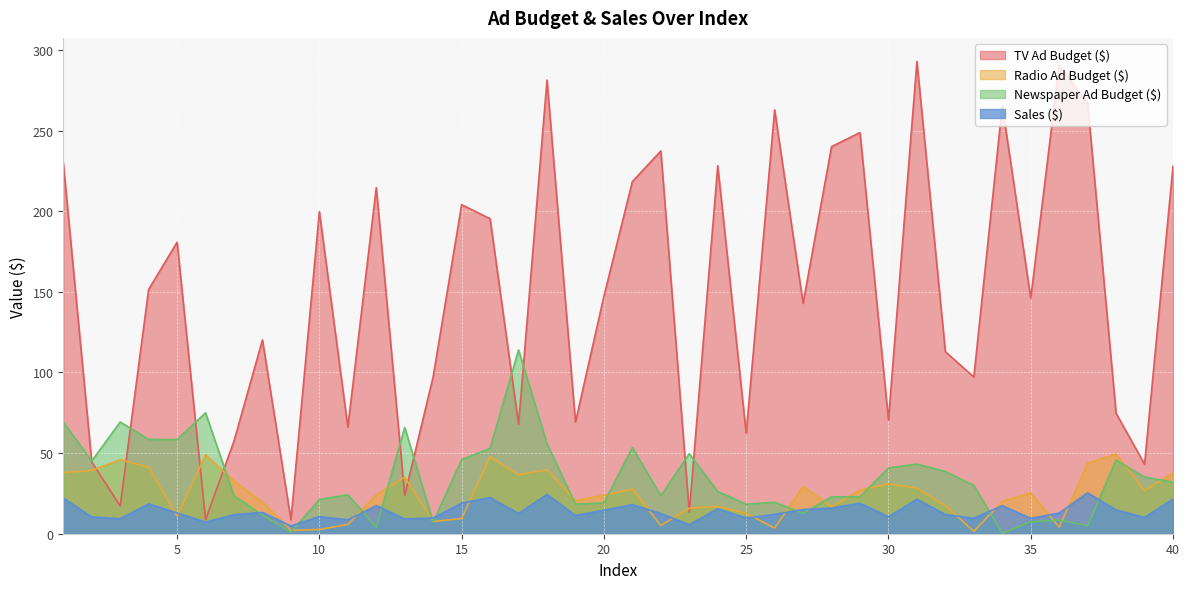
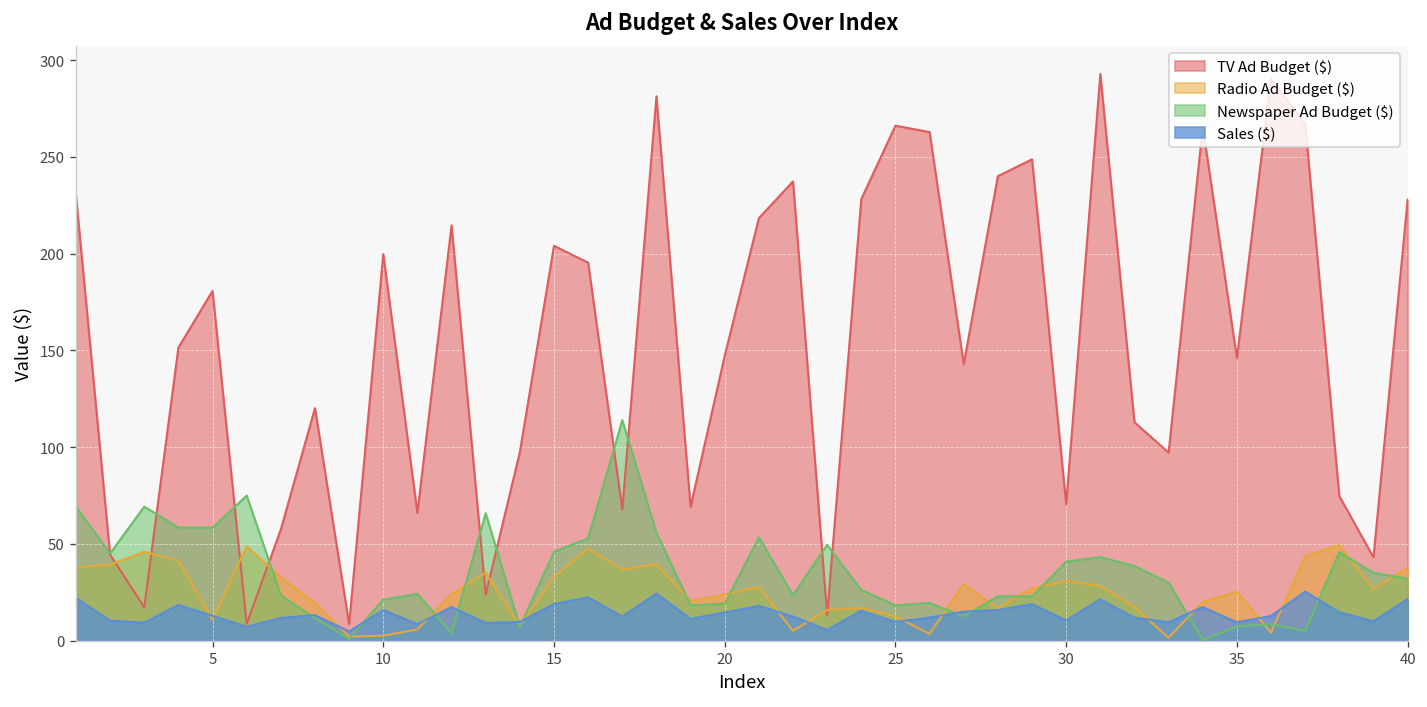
  {
    "TV Ad Budget ($)": {
      "5": 181,
      "10": 200,
      "15": 204,
      "20": 147,
-     "25": 62,
+     "25": 266,
      "30": 71,
      "35": 146,
      "40": 228
    },
    "Radio Ad Budget ($)": {
      "5": 11,
      "10": 3,
-     "15": 9,
+     "15": 33,
      "20": 24,
      "25": 13,
      "30": 31,
      "35": 25,
      "40": 38
    },
    "Newspaper Ad Budget ($)": {
      "5": 58,
      "10": 21,
      "15": 46,
      "20": 19,
      "25": 18,
      "30": 41,
      "35": 7,
      "40": 32
    },
    "Sales ($)": {
      "5": 13,
-     "10": 11,
+     "10": 16,
      "15": 19,
      "20": 15,
      "25": 10,
      "30": 11,
      "35": 10,
      "40": 22
    }
  }
